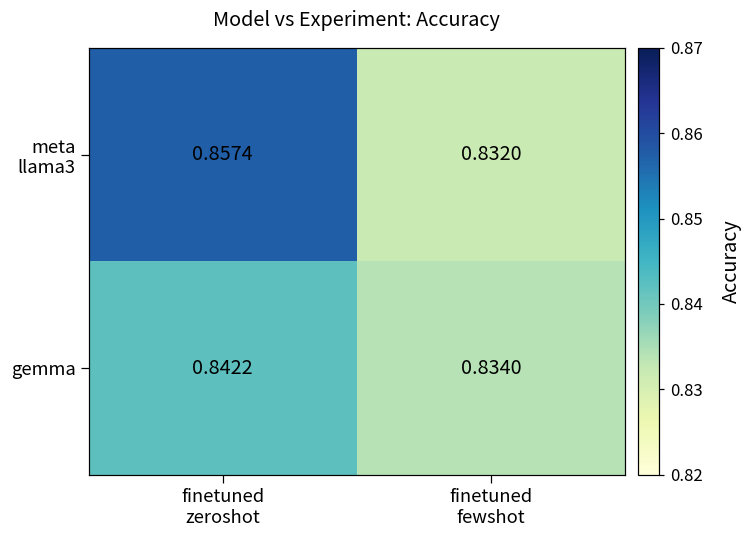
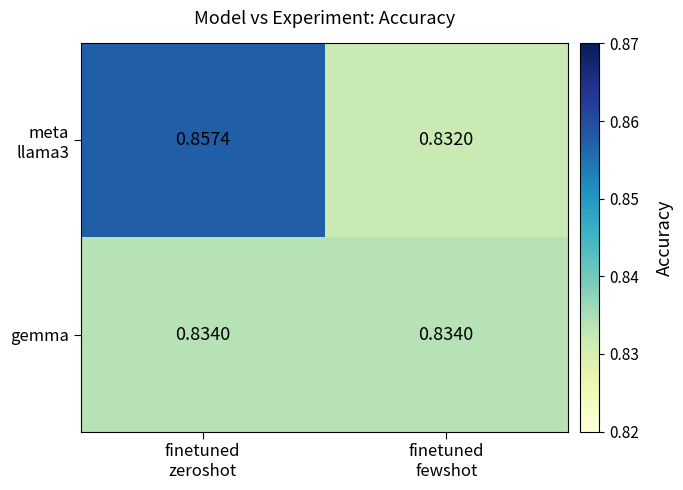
  {
    "meta llama3": {
      "finetuned zeroshot": 0.8574,
      "finetuned fewshot": 0.8320
    },
    "gemma": {
-     "finetuned zeroshot": 0.8422,
+     "finetuned zeroshot": 0.8340,
      "finetuned fewshot": 0.8340
    }
  }
